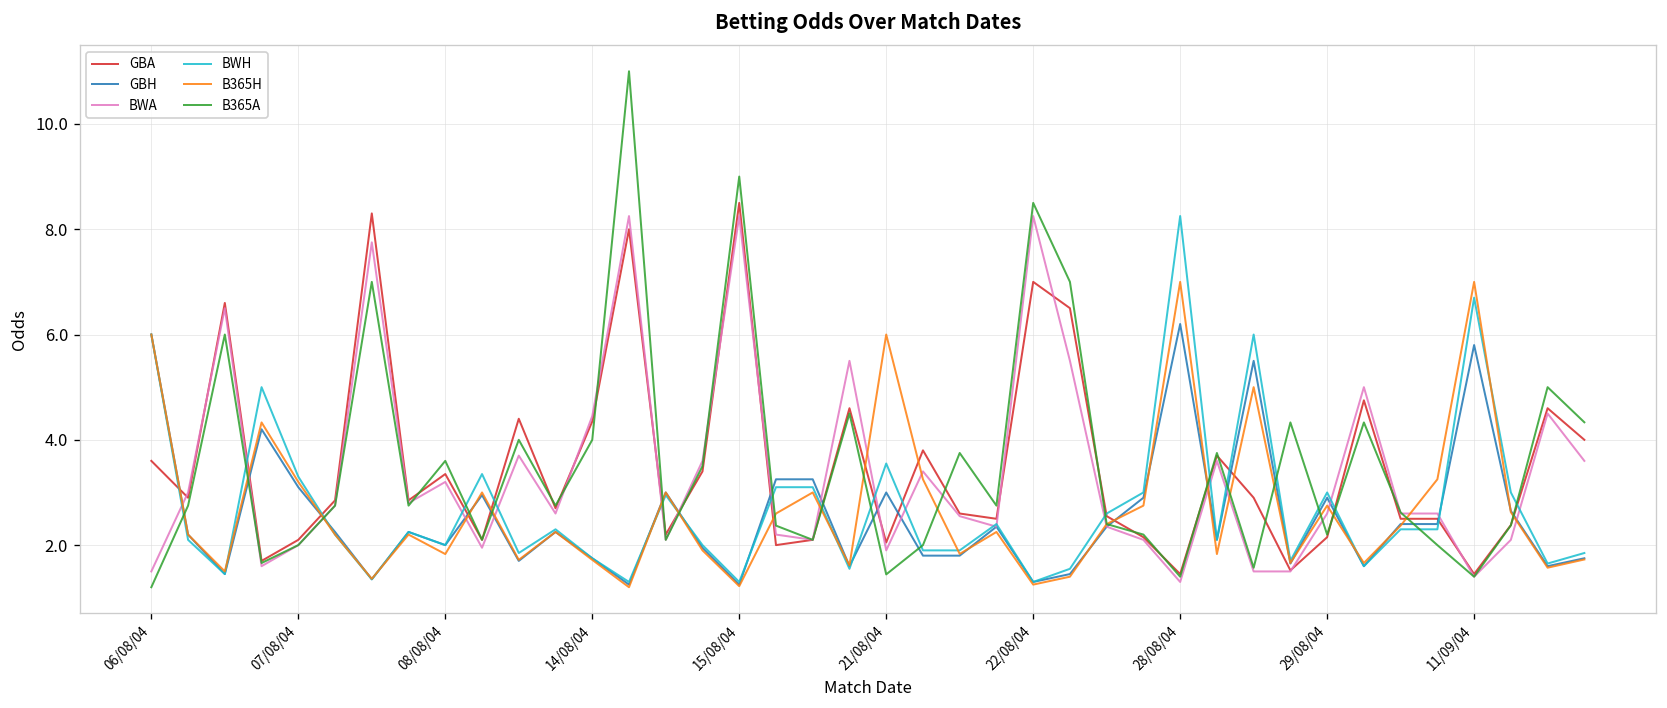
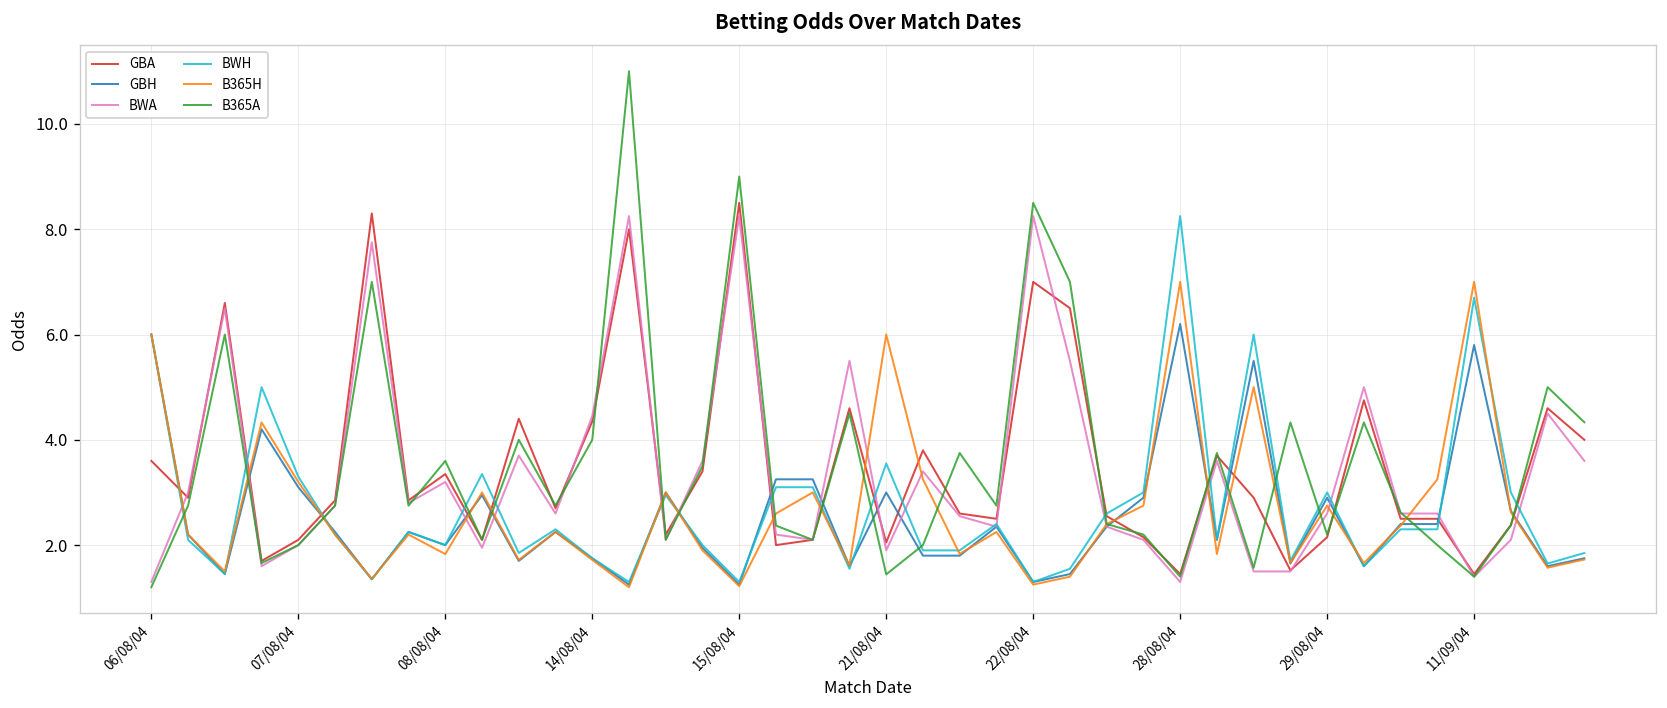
  {
    "GBA": {
      "06/08/04": 3.6
    },
    "BWA": {
-     "06/08/04": 1.5
+     "06/08/04": 1.3
    },
    "B365A": {
      "06/08/04": 1.2
    }
  }
